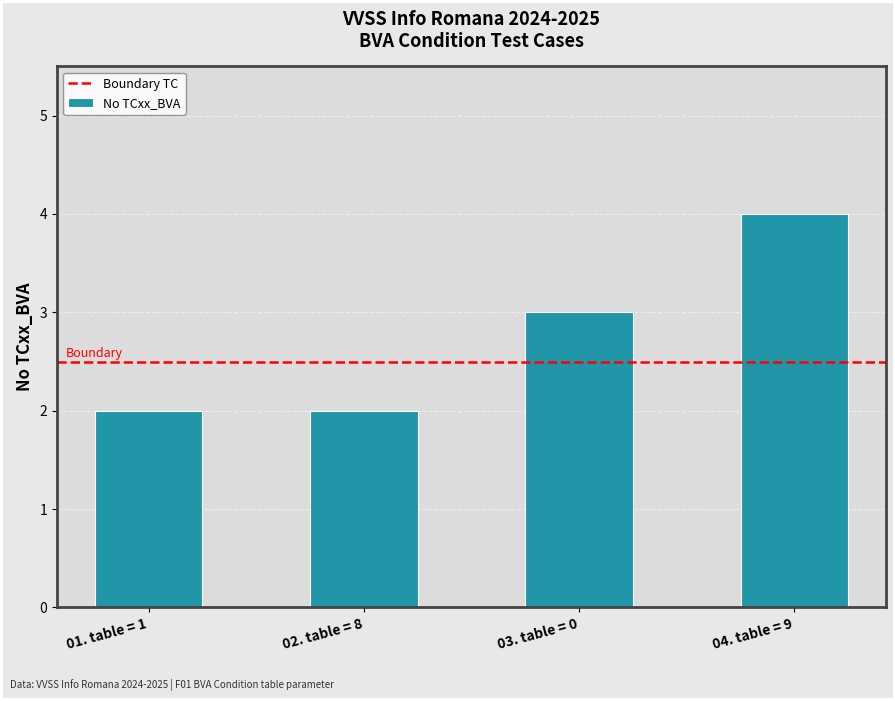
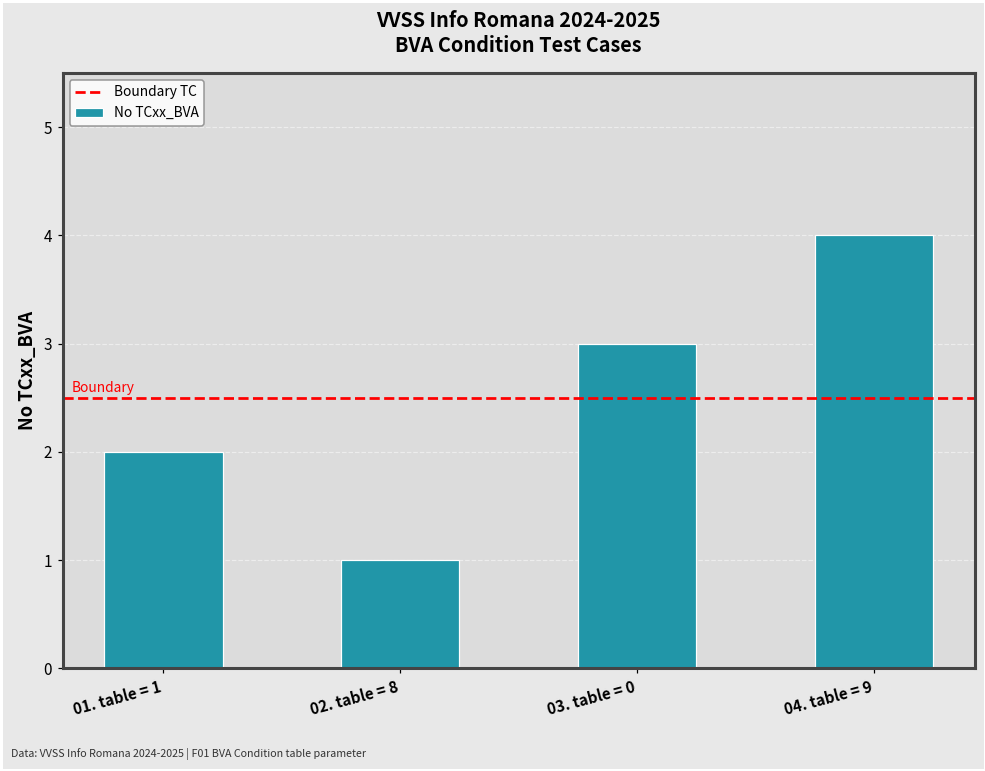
  {
    "01. table = 1": 2,
-   "02. table = 8": 2,
+   "02. table = 8": 1,
    "03. table = 0": 3,
    "04. table = 9": 4
  }
